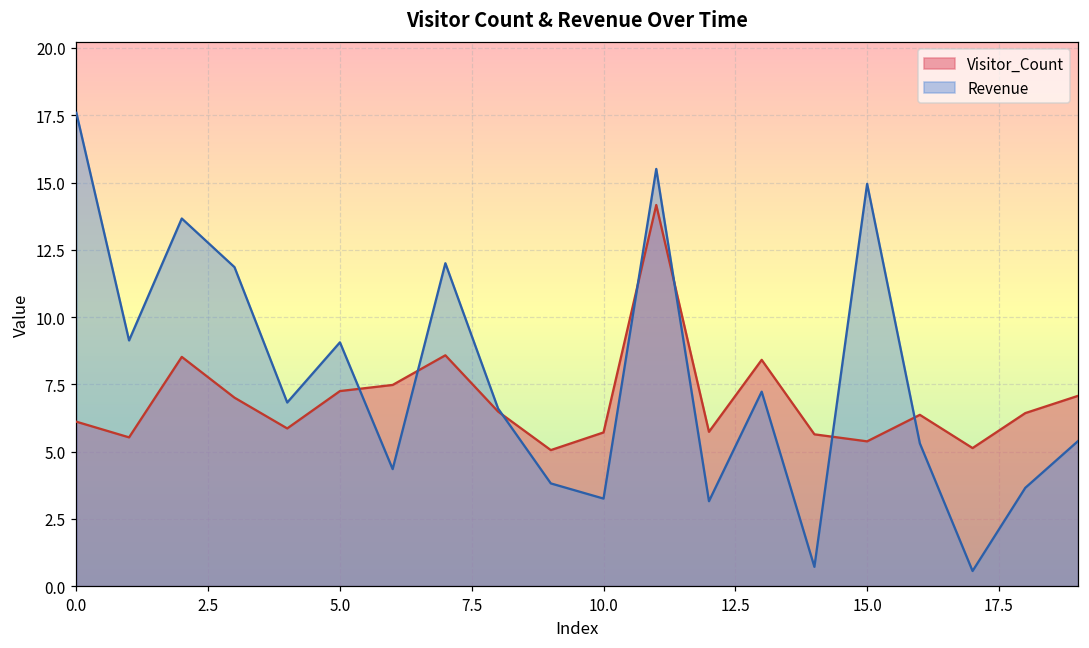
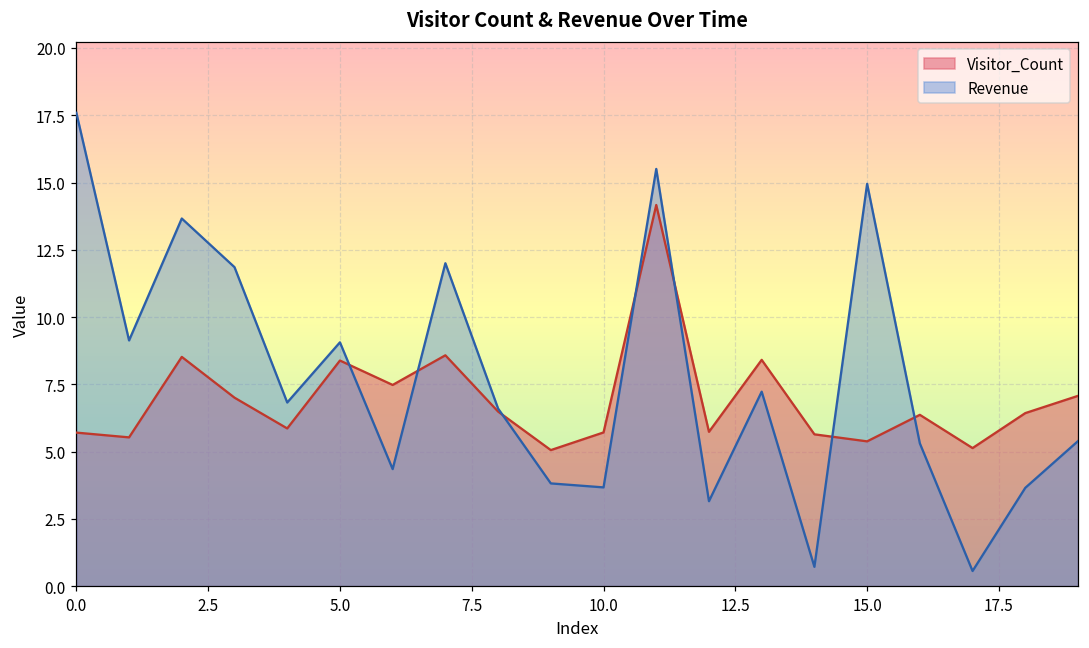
  {
    "Visitor_Count": {
-     "0.0": 6.1,
-     "5.0": 7.2,
+     "0.0": 5.7,
+     "5.0": 8.4,
      "10.0": 5.7,
      "15.0": 5.4
    },
    "Revenue": {
      "0.0": 17.6,
      "5.0": 9.1,
-     "10.0": 3.3,
+     "10.0": 3.7,
      "15.0": 15.0
    }
  }
